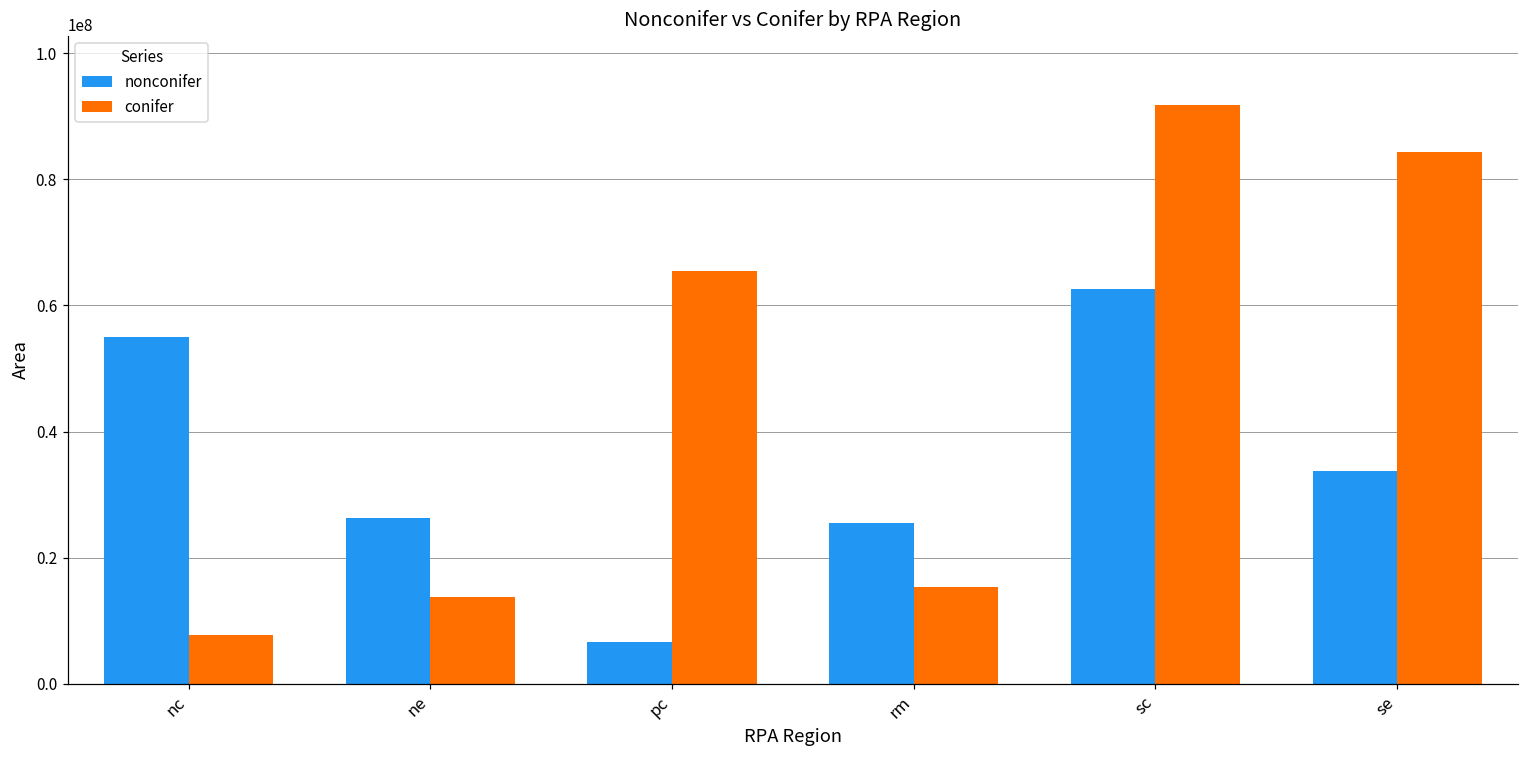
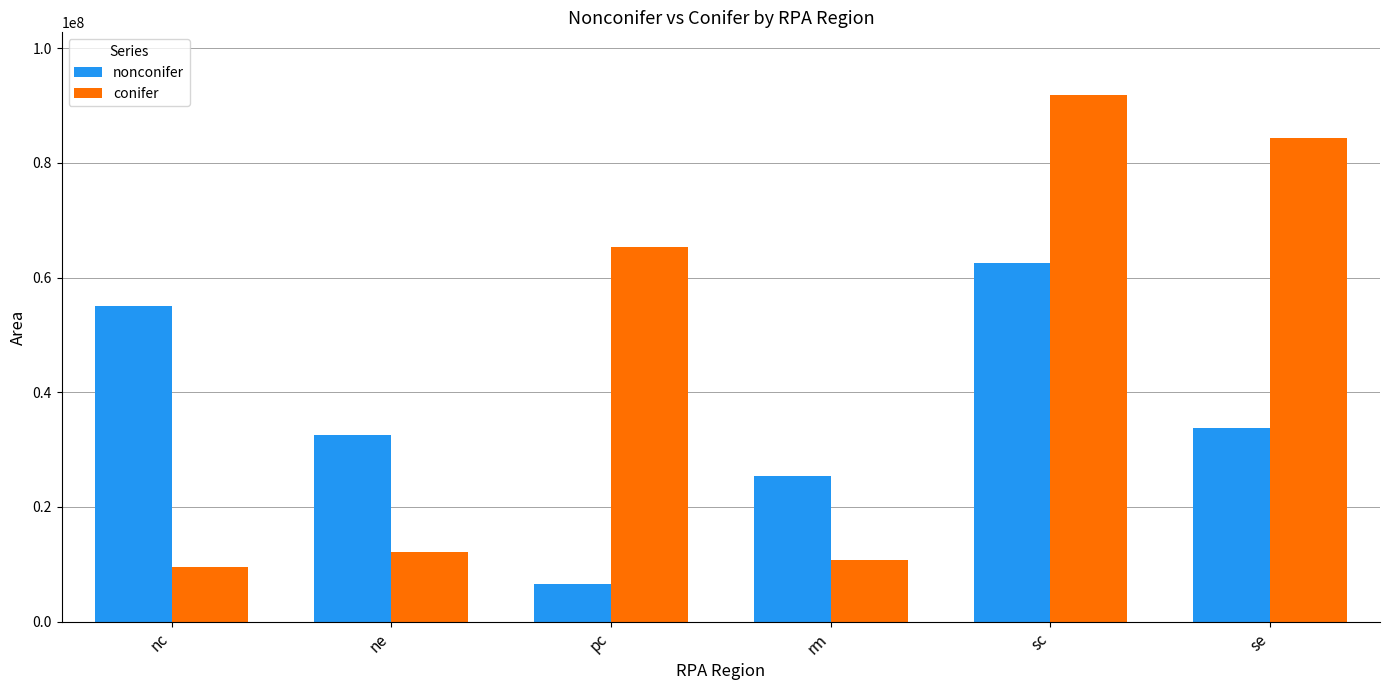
  {
    "nonconifer": {
      "nc": 55000000,
-     "ne": 26000000,
+     "ne": 32000000,
      "pc": 7000000,
      "rm": 25000000,
      "sc": 63000000,
      "se": 34000000
    },
    "conifer": {
-     "nc": 8000000,
-     "ne": 14000000,
+     "nc": 10000000,
+     "ne": 12000000,
      "pc": 65000000,
-     "rm": 15000000,
+     "rm": 11000000,
      "sc": 92000000,
      "se": 84000000
    }
  }
